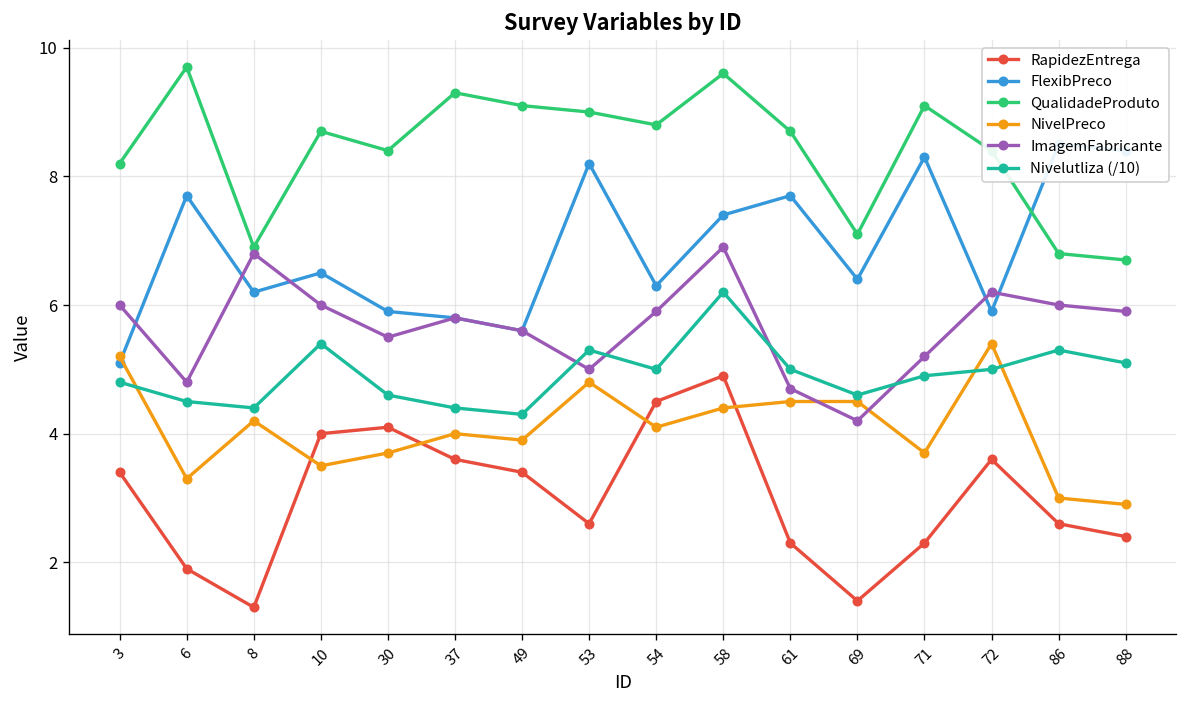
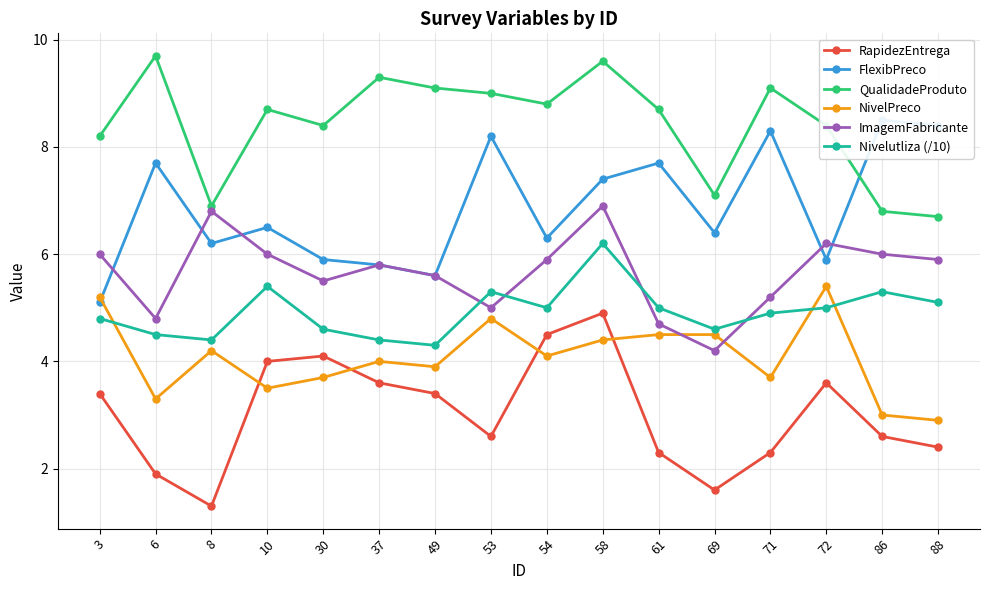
  {
    "RapidezEntrega": {
      "3": 3.4,
      "6": 1.9,
      "8": 1.3,
      "10": 4.0,
      "30": 4.1,
      "37": 3.6,
      "49": 3.4,
      "53": 2.6,
      "54": 4.5,
      "58": 4.9,
      "61": 2.3,
-     "69": 1.4,
+     "69": 1.6,
      "71": 2.3,
      "72": 3.6,
      "86": 2.6,
      "88": 2.4
    },
    "FlexibPreco": {
      "3": 5.1,
      "6": 7.7,
      "8": 6.2,
      "10": 6.5,
      "30": 5.9,
      "53": 8.2,
      "54": 6.3,
      "58": 7.4,
      "61": 7.7,
      "69": 6.4,
      "71": 8.3,
      "72": 5.9
    },
    "NivelPreco": {
      "3": 5.2,
      "6": 3.3,
      "8": 4.2,
      "10": 3.5,
      "30": 3.7,
      "37": 4.0,
      "49": 3.9,
      "53": 4.8,
      "54": 4.1,
      "58": 4.4,
      "61": 4.5,
      "69": 4.5,
      "71": 3.7,
      "72": 5.4,
      "86": 3.0,
      "88": 2.9
    },
    "ImagemFabricante": {
      "3": 6.0,
      "6": 4.8,
      "8": 6.8,
      "10": 6.0,
      "30": 5.5,
      "53": 5.0,
      "54": 5.9,
      "58": 6.9,
      "61": 4.7,
      "69": 4.2,
      "71": 5.2,
      "72": 6.2,
      "86": 6.0,
      "88": 5.9
    }
  }
